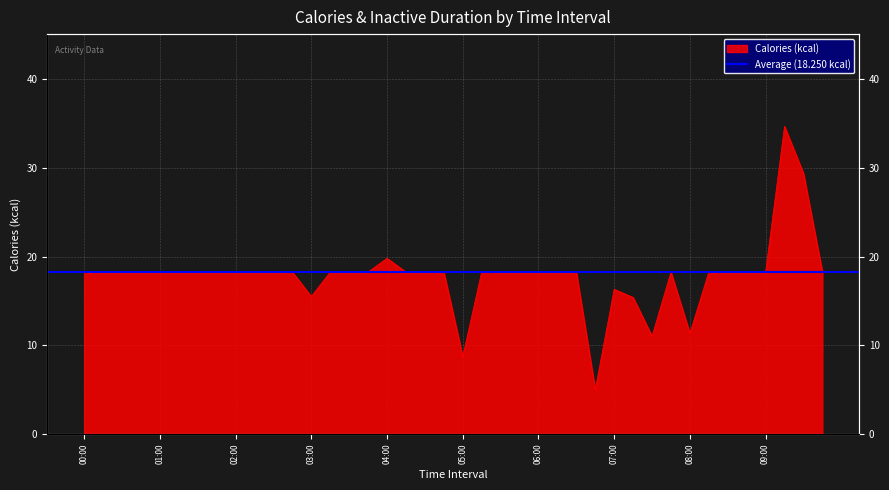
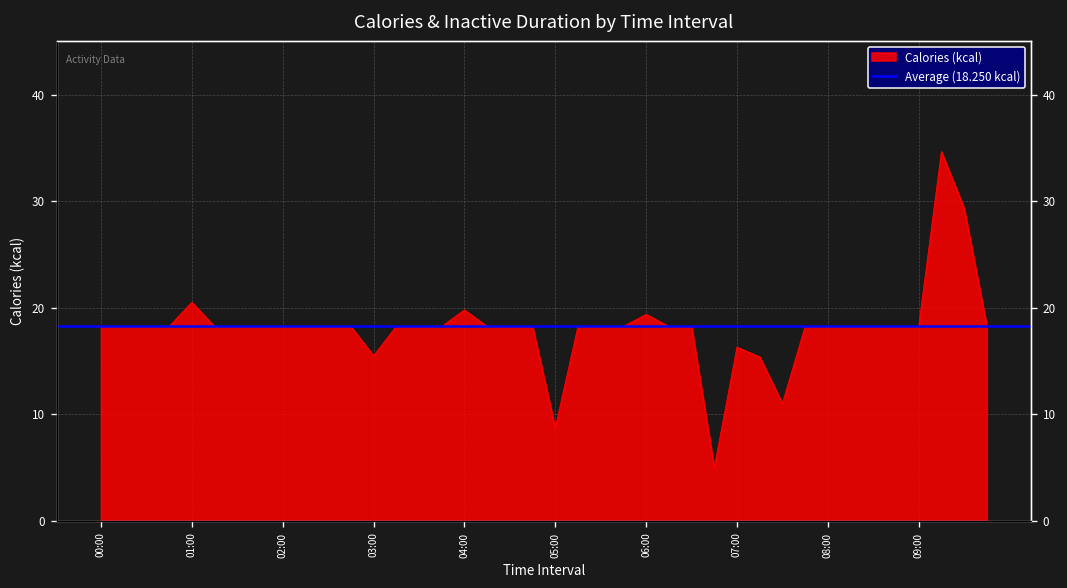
  {
    "00:00": 18,
-   "01:00": 18,
+   "01:00": 21,
    "02:00": 18,
    "03:00": 15,
    "04:00": 20,
    "05:00": 9,
-   "06:00": 18,
+   "06:00": 19,
    "07:00": 16,
-   "08:00": 11,
+   "08:00": 18,
    "09:00": 18
  }
